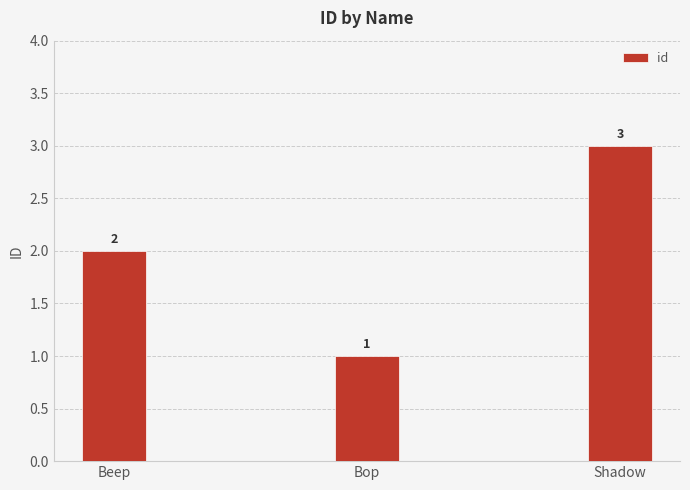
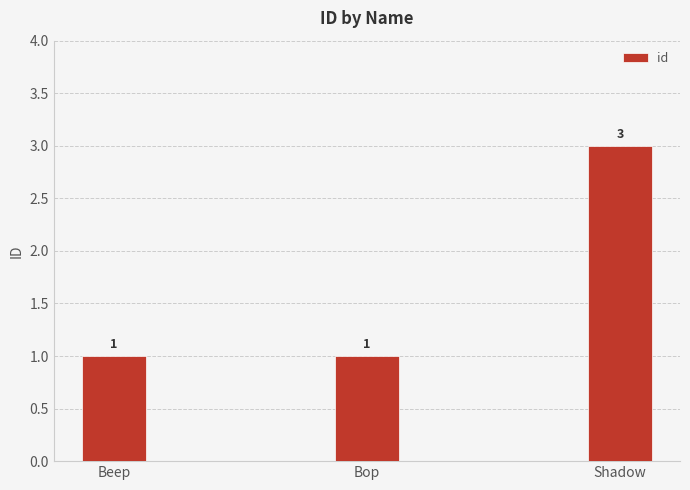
  {
-   "Beep": 2,
+   "Beep": 1,
    "Bop": 1,
    "Shadow": 3
  }
